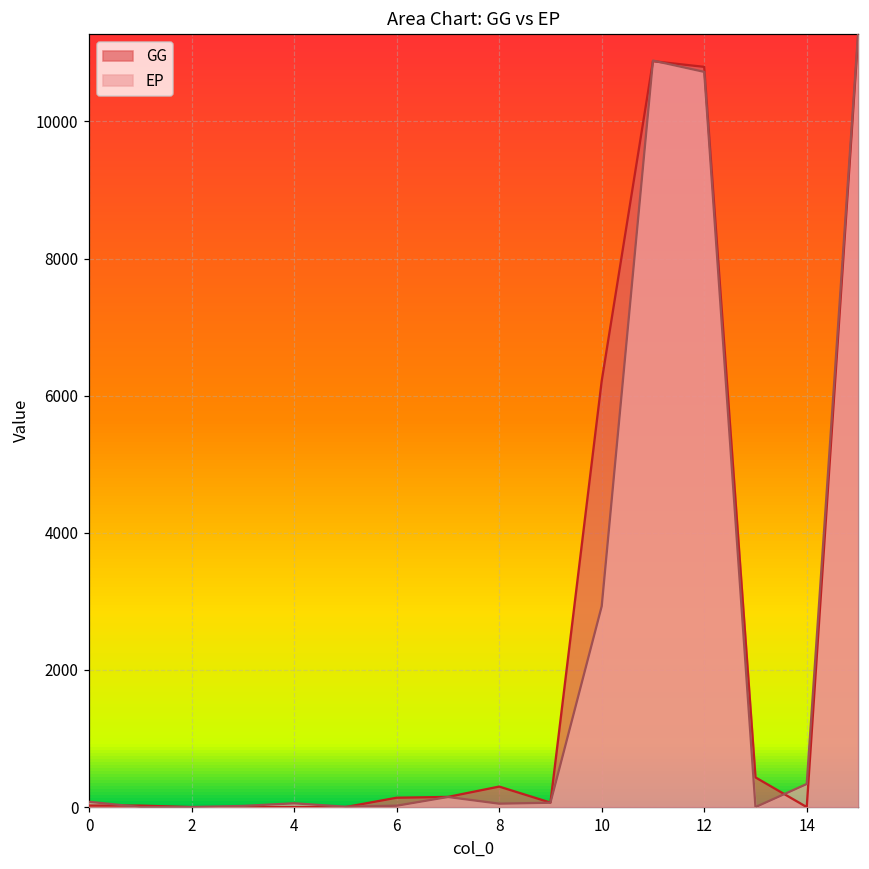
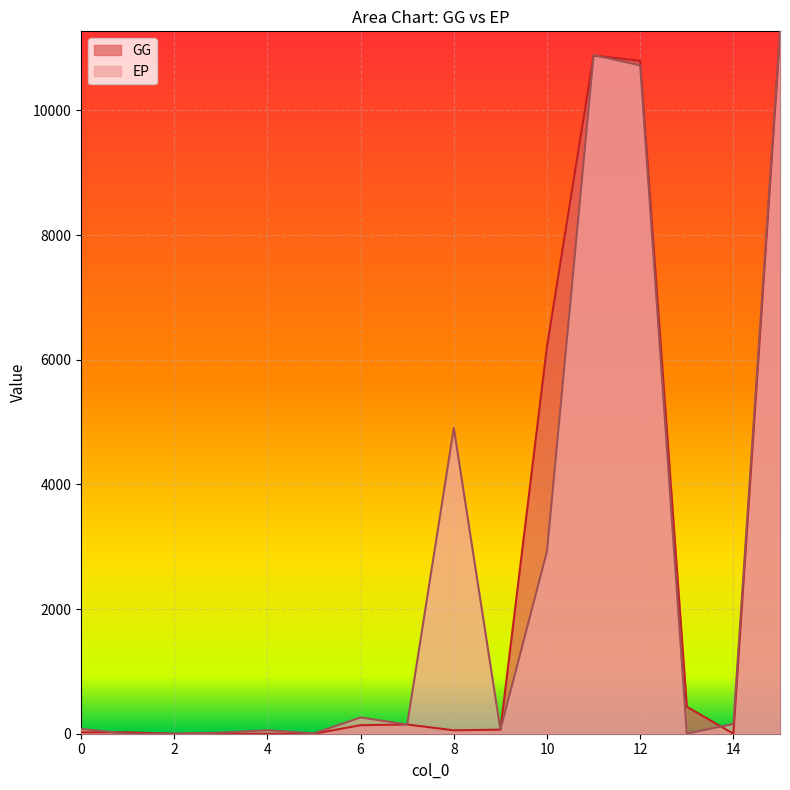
  {
    "GG": {
      "0": 0,
      "4": 0,
      "6": 100,
-     "8": 300,
+     "8": 100,
      "10": 6200,
      "12": 10800,
      "14": 0
    },
    "EP": {
      "0": 100,
      "4": 100,
-     "6": 0,
-     "8": 0,
+     "6": 300,
+     "8": 4900,
      "10": 2900,
      "12": 10700,
-     "14": 300
+     "14": 200
    }
  }
